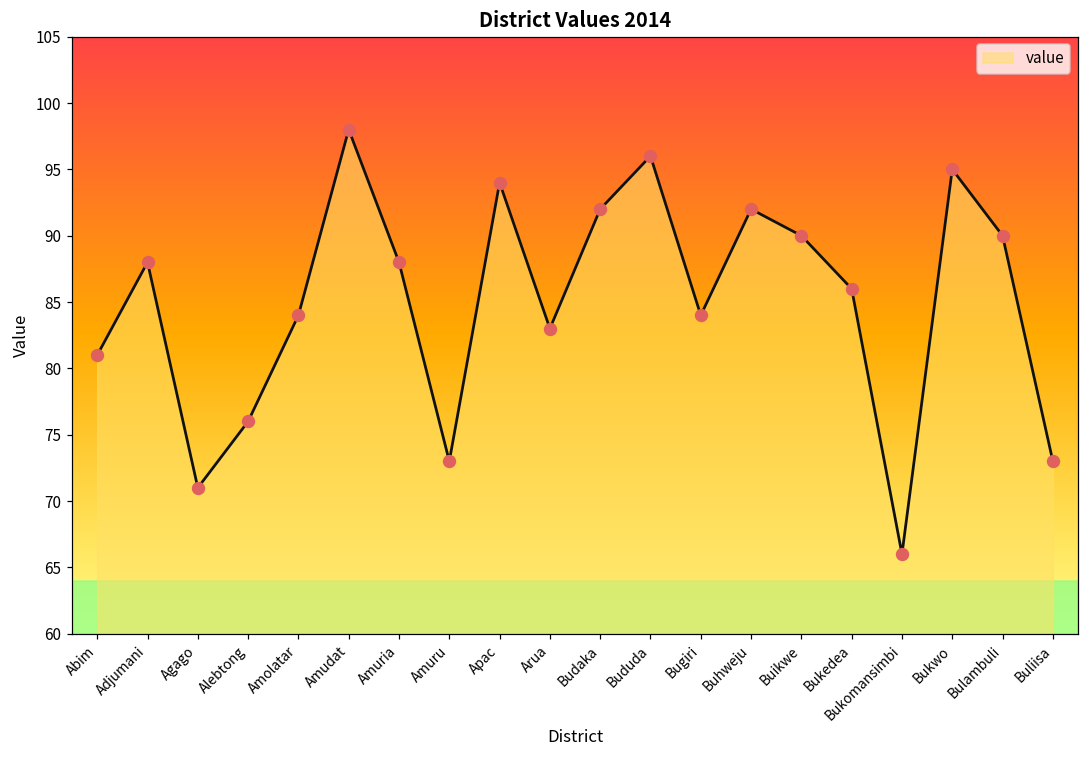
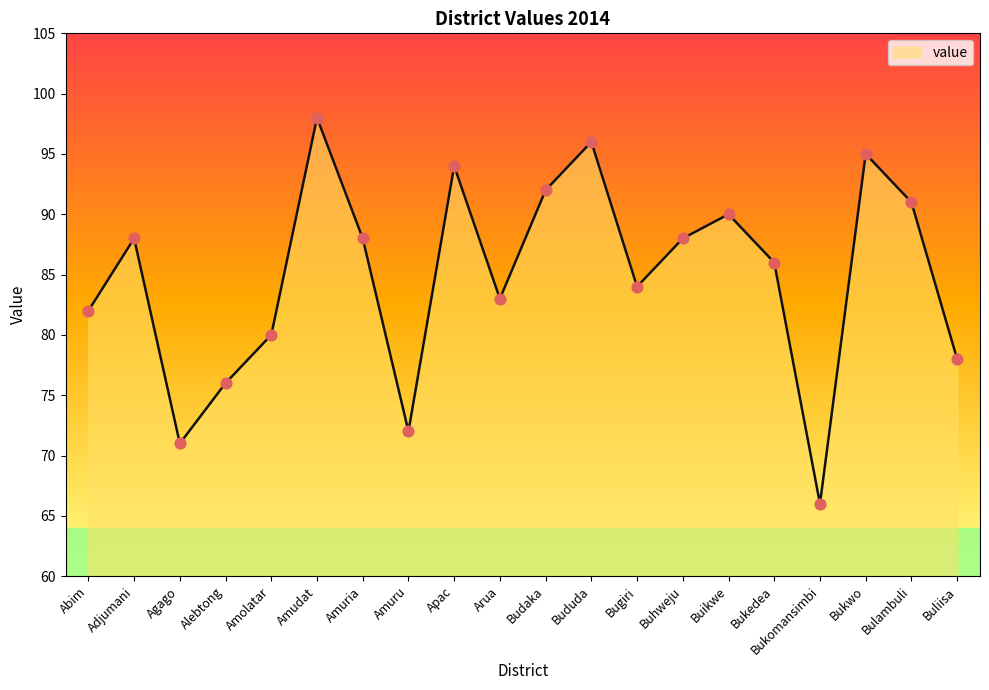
  {
-   "Abim": 81,
+   "Abim": 82,
    "Adjumani": 88,
    "Agago": 71,
    "Alebtong": 76,
-   "Amolatar": 84,
+   "Amolatar": 80,
    "Amudat": 98,
    "Amuria": 88,
-   "Amuru": 73,
+   "Amuru": 72,
    "Apac": 94,
    "Arua": 83,
    "Budaka": 92,
    "Bududa": 96,
    "Bugiri": 84,
-   "Buhweju": 92,
+   "Buhweju": 88,
    "Buikwe": 90,
    "Bukedea": 86,
    "Bukomansimbi": 66,
    "Bukwo": 95,
-   "Bulambuli": 90,
-   "Buliisa": 73
+   "Bulambuli": 91,
+   "Buliisa": 78
  }
